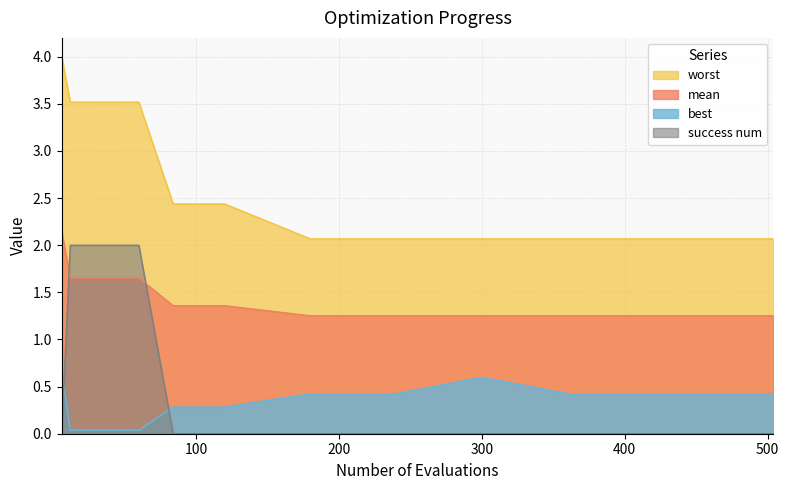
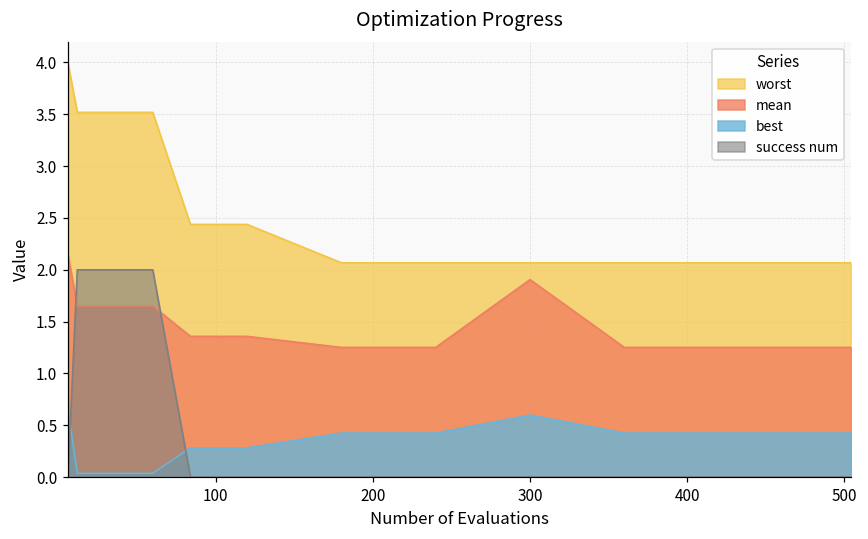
  {
    "worst": {
      "300": 2.1
    },
    "mean": {
-     "300": 1.3
+     "300": 1.9
    },
    "best": {
      "300": 0.6
    },
    "success num": {
      "300": 0.0
    }
  }
